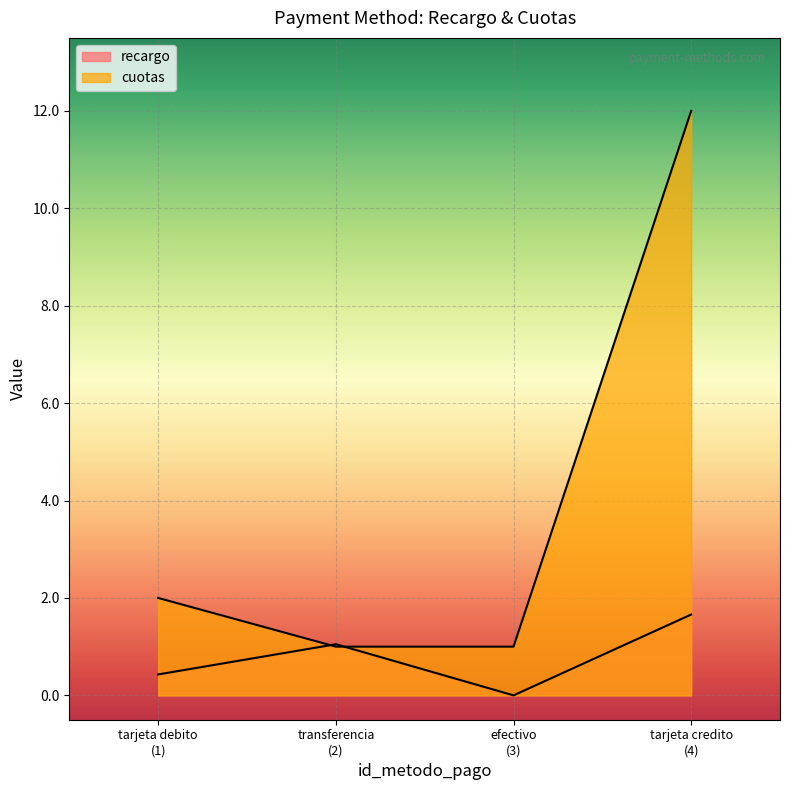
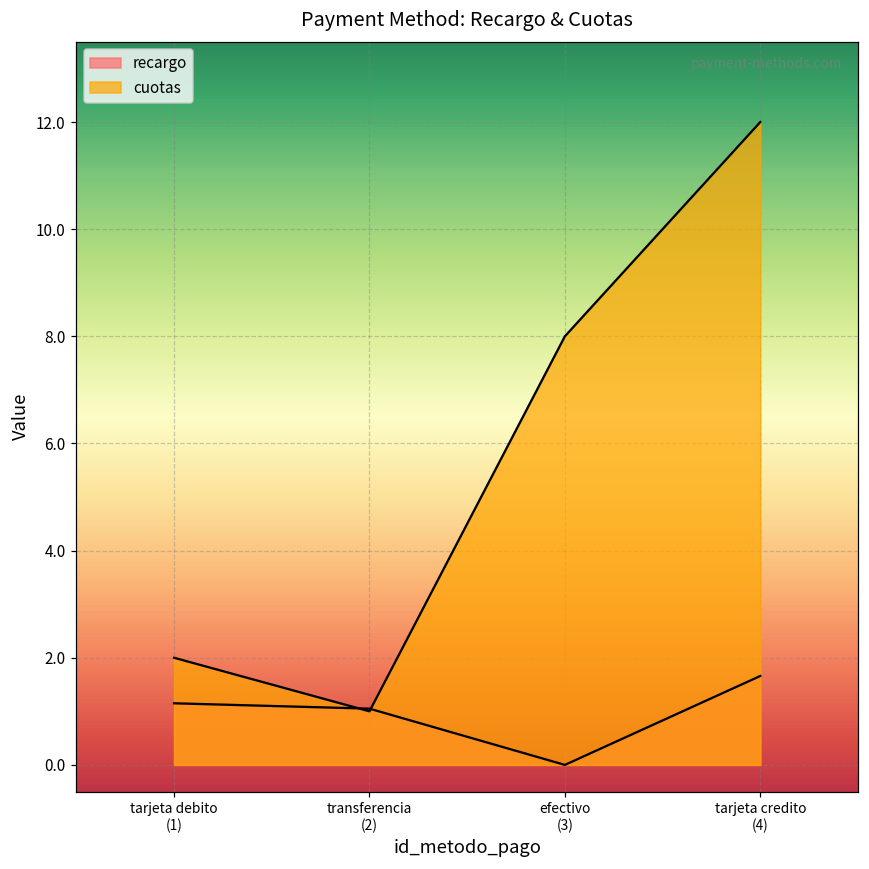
  {
    "recargo": {
-     "tarjeta debito (1)": 0.4,
+     "tarjeta debito (1)": 1.2,
      "efectivo (3)": 0.0,
      "tarjeta credito (4)": 1.7
    },
    "cuotas": {
      "tarjeta debito (1)": 2,
-     "efectivo (3)": 1,
+     "efectivo (3)": 8,
      "tarjeta credito (4)": 12
    }
  }
